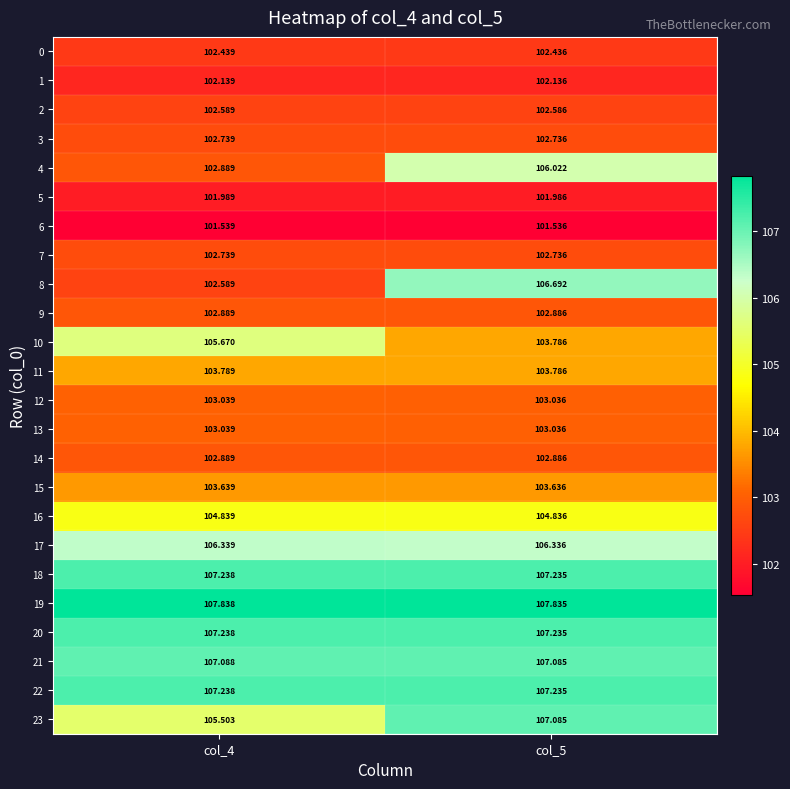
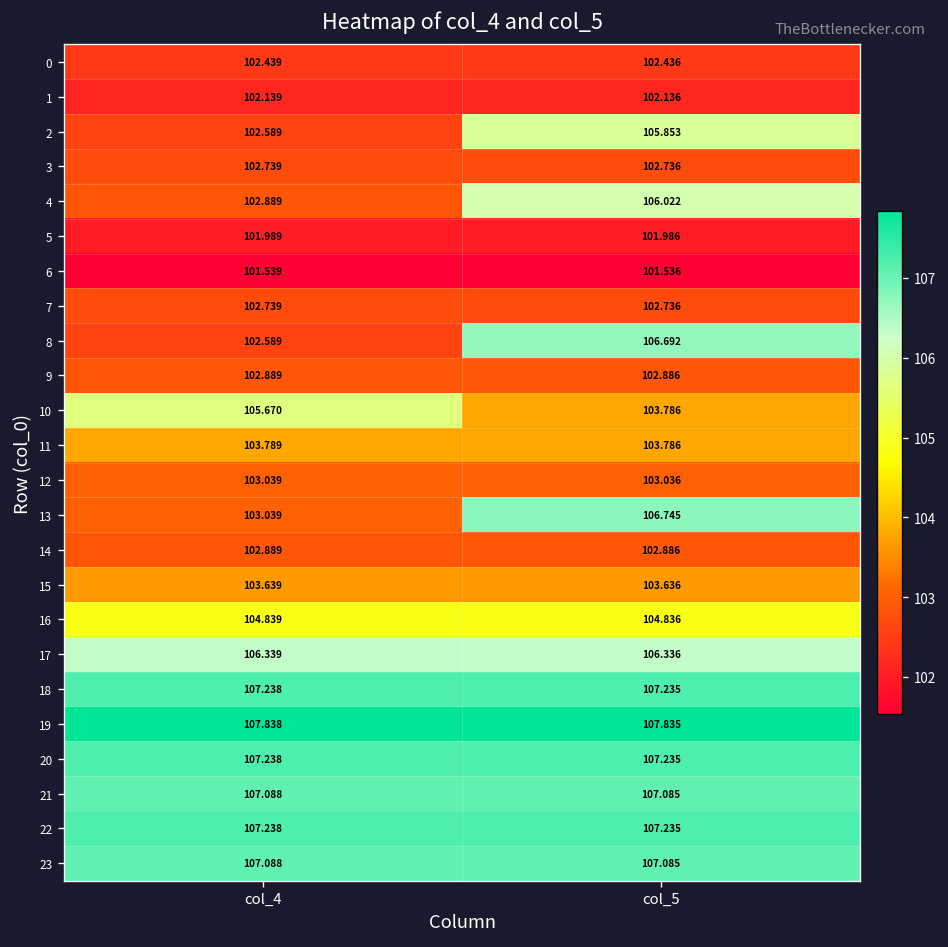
  {
    "0": {
      "col_4": 102.439,
      "col_5": 102.436
    },
    "1": {
      "col_4": 102.139,
      "col_5": 102.136
    },
    "2": {
      "col_4": 102.589,
-     "col_5": 102.586
+     "col_5": 105.853
    },
    "3": {
      "col_4": 102.739,
      "col_5": 102.736
    },
    "4": {
      "col_4": 102.889,
      "col_5": 106.022
    },
    "5": {
      "col_4": 101.989,
      "col_5": 101.986
    },
    "6": {
      "col_4": 101.539,
      "col_5": 101.536
    },
    "7": {
      "col_4": 102.739,
      "col_5": 102.736
    },
    "8": {
      "col_4": 102.589,
      "col_5": 106.692
    },
    "9": {
      "col_4": 102.889,
      "col_5": 102.886
    },
    "10": {
      "col_4": 105.670,
      "col_5": 103.786
    },
    "11": {
      "col_4": 103.789,
      "col_5": 103.786
    },
    "12": {
      "col_4": 103.039,
      "col_5": 103.036
    },
    "13": {
      "col_4": 103.039,
-     "col_5": 103.036
+     "col_5": 106.745
    },
    "14": {
      "col_4": 102.889,
      "col_5": 102.886
    },
    "15": {
      "col_4": 103.639,
      "col_5": 103.636
    },
    "16": {
      "col_4": 104.839,
      "col_5": 104.836
    },
    "17": {
      "col_4": 106.339,
      "col_5": 106.336
    },
    "18": {
      "col_4": 107.238,
      "col_5": 107.235
    },
    "19": {
      "col_4": 107.838,
      "col_5": 107.835
    },
    "20": {
      "col_4": 107.238,
      "col_5": 107.235
    },
    "21": {
      "col_4": 107.088,
      "col_5": 107.085
    },
    "22": {
      "col_4": 107.238,
      "col_5": 107.235
    },
    "23": {
-     "col_4": 105.503,
+     "col_4": 107.088,
      "col_5": 107.085
    }
  }
